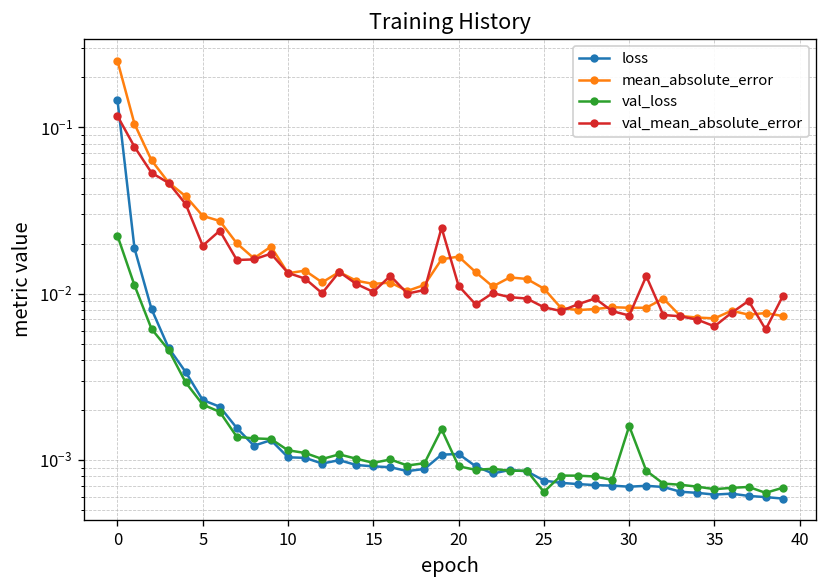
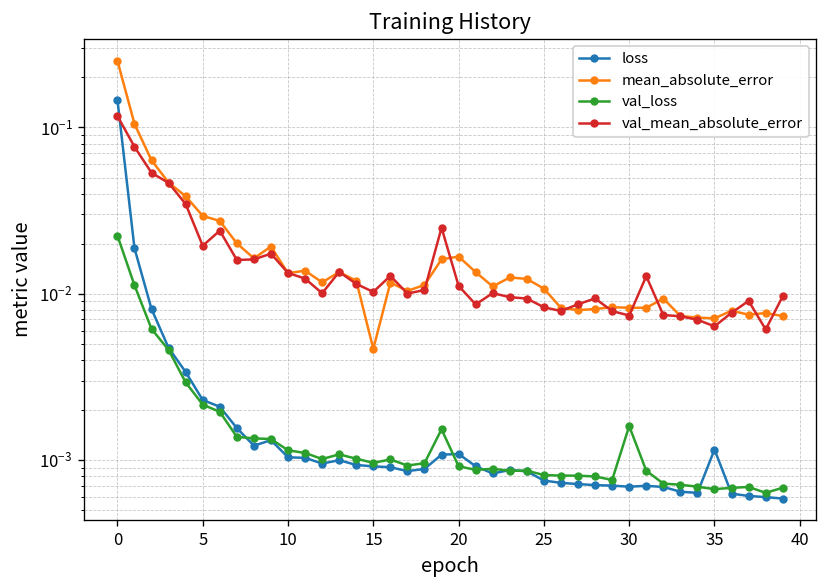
  {
    "loss": {
      "0": 0.15,
      "5": 0.0023,
      "10": 0.0010,
      "15": 0.0009,
      "20": 0.0011,
      "25": 0.0008,
      "30": 0.0007,
-     "35": 0.0006
+     "35": 0.0012
    },
    "mean_absolute_error": {
      "0": 0.25,
      "5": 0.029,
-     "15": 0.011,
+     "15": 0.0047,
      "20": 0.017,
      "25": 0.011,
      "30": 0.008,
      "35": 0.007
    },
    "val_loss": {
      "0": 0.022,
      "5": 0.0022,
      "10": 0.0011,
      "15": 0.0010,
      "20": 0.0009,
-     "25": 0.0006,
+     "25": 0.0008,
      "30": 0.0016,
      "35": 0.0007
    },
    "val_mean_absolute_error": {
      "0": 0.12,
      "5": 0.019,
      "15": 0.010,
      "20": 0.011,
      "25": 0.008,
      "30": 0.007,
      "35": 0.006
    }
  }
